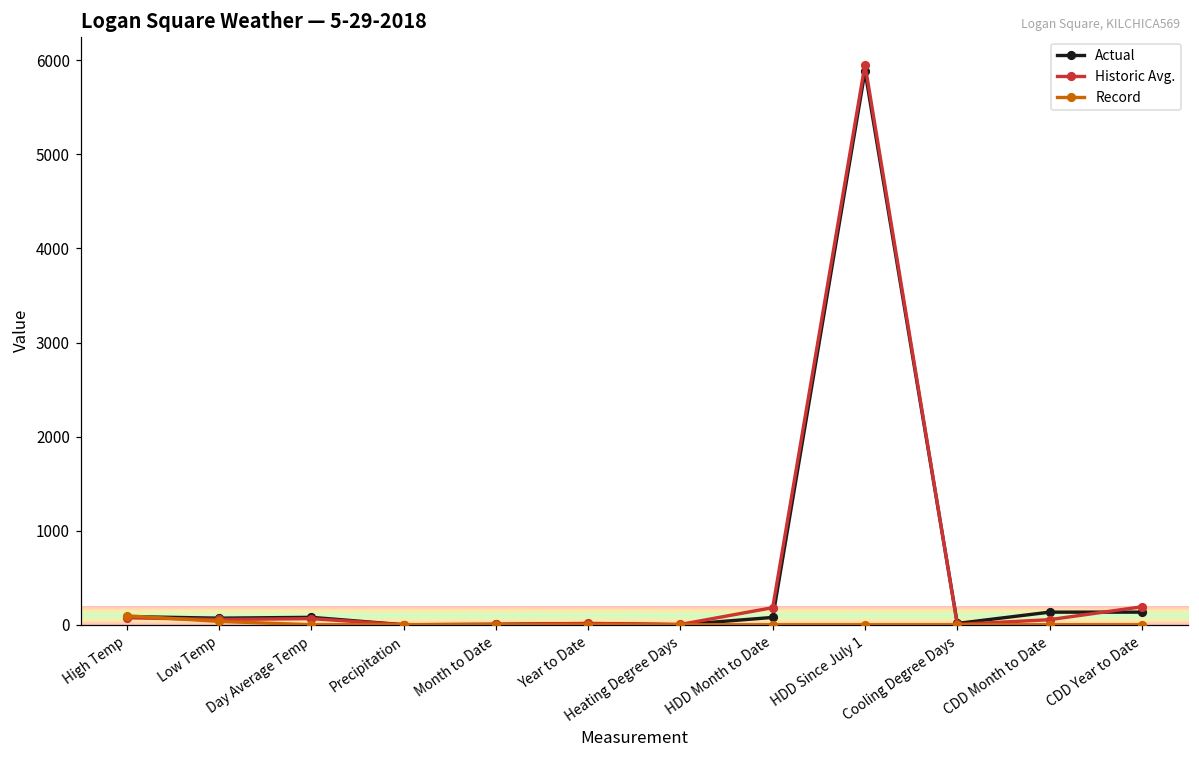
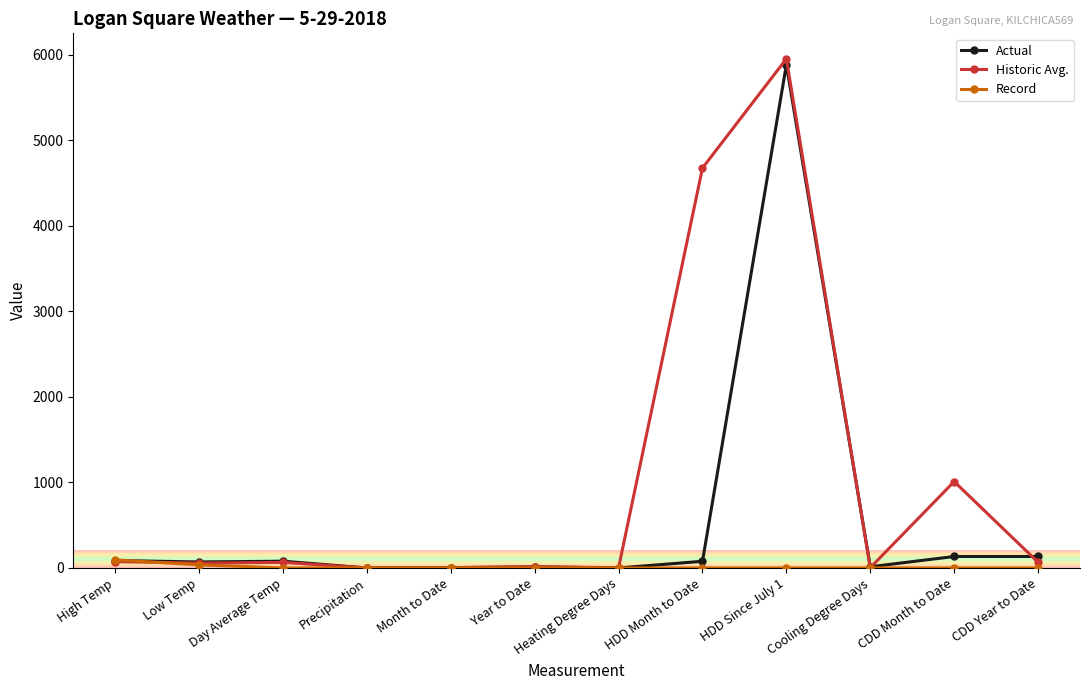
  {
    "Actual": {
      "HDD Month to Date": 100,
      "HDD Since July 1": 5900,
      "CDD Month to Date": 100,
      "CDD Year to Date": 100
    },
    "Historic Avg.": {
-     "HDD Month to Date": 200,
+     "HDD Month to Date": 4700,
      "HDD Since July 1": 6000,
-     "CDD Month to Date": 100,
-     "CDD Year to Date": 200
+     "CDD Month to Date": 1000,
+     "CDD Year to Date": 100
    },
    "Record": {
      "Day Average Temp": 0,
      "HDD Month to Date": 0,
      "HDD Since July 1": 0,
      "CDD Month to Date": 0,
      "CDD Year to Date": 0
    }
  }
